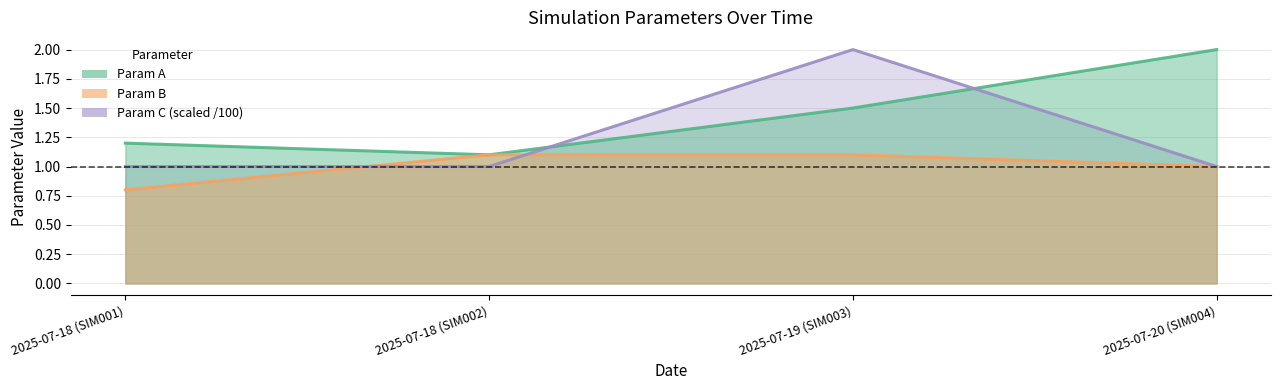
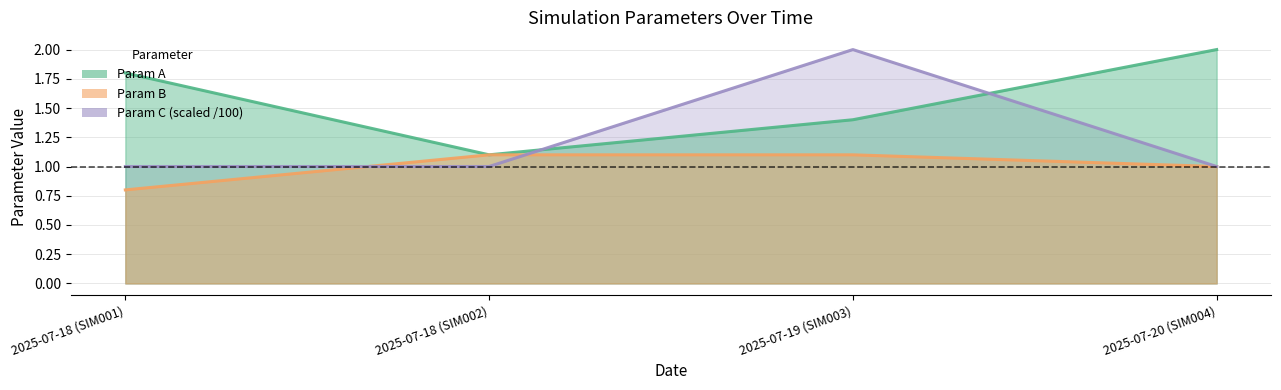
  {
    "Param C (scaled /100)": {
      "2025-07-18 (SIM001)": 1.0,
      "2025-07-18 (SIM002)": 1.0,
      "2025-07-19 (SIM003)": 2.0
    },
    "Param A": {
-     "2025-07-18 (SIM001)": 1.2,
-     "2025-07-19 (SIM003)": 1.5,
+     "2025-07-18 (SIM001)": 1.8,
+     "2025-07-19 (SIM003)": 1.4,
      "2025-07-20 (SIM004)": 2.0
    },
    "Param B": {
      "2025-07-18 (SIM001)": 0.8,
      "2025-07-19 (SIM003)": 1.1
    }
  }
